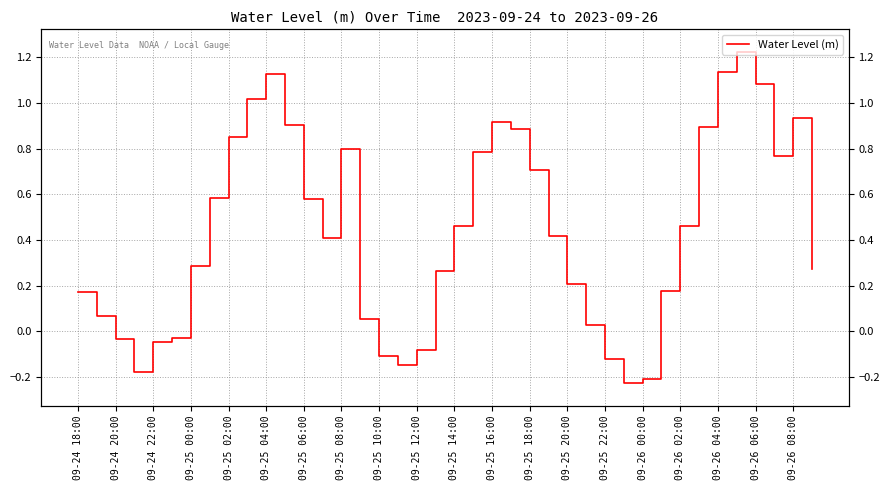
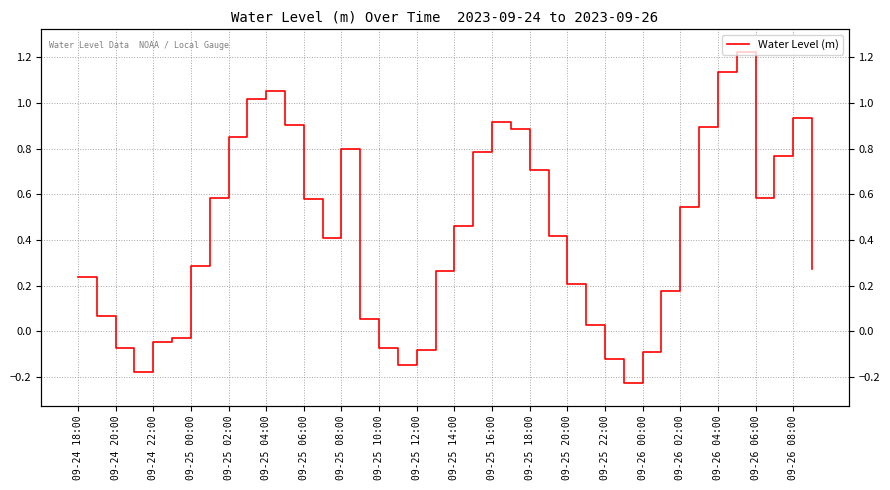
  {
-   "09-24 18:00": 0.17,
-   "09-24 20:00": -0.03,
+   "09-24 18:00": 0.24,
+   "09-24 20:00": -0.07,
    "09-24 22:00": -0.05,
    "09-25 00:00": 0.29,
    "09-25 02:00": 0.85,
-   "09-25 04:00": 1.13,
+   "09-25 04:00": 1.05,
    "09-25 06:00": 0.58,
    "09-25 08:00": 0.80,
-   "09-25 10:00": -0.11,
+   "09-25 10:00": -0.07,
    "09-25 12:00": -0.08,
    "09-25 14:00": 0.46,
    "09-25 16:00": 0.91,
    "09-25 18:00": 0.71,
    "09-25 20:00": 0.21,
    "09-25 22:00": -0.12,
-   "09-26 00:00": -0.21,
-   "09-26 02:00": 0.46,
+   "09-26 00:00": -0.09,
+   "09-26 02:00": 0.55,
    "09-26 04:00": 1.14,
-   "09-26 06:00": 1.08,
+   "09-26 06:00": 0.58,
    "09-26 08:00": 0.94
  }
